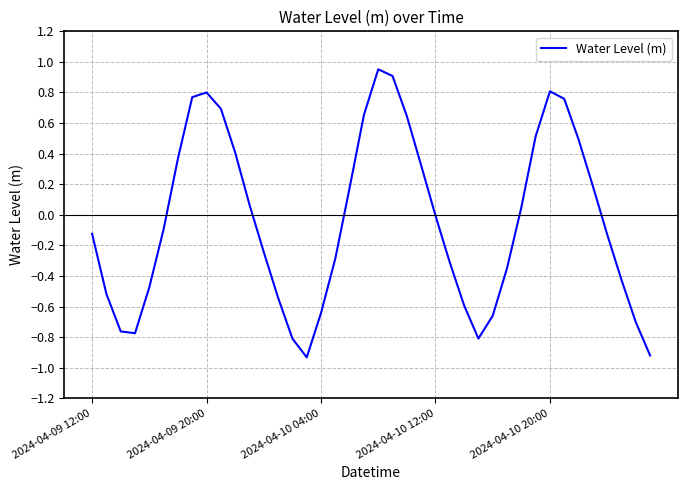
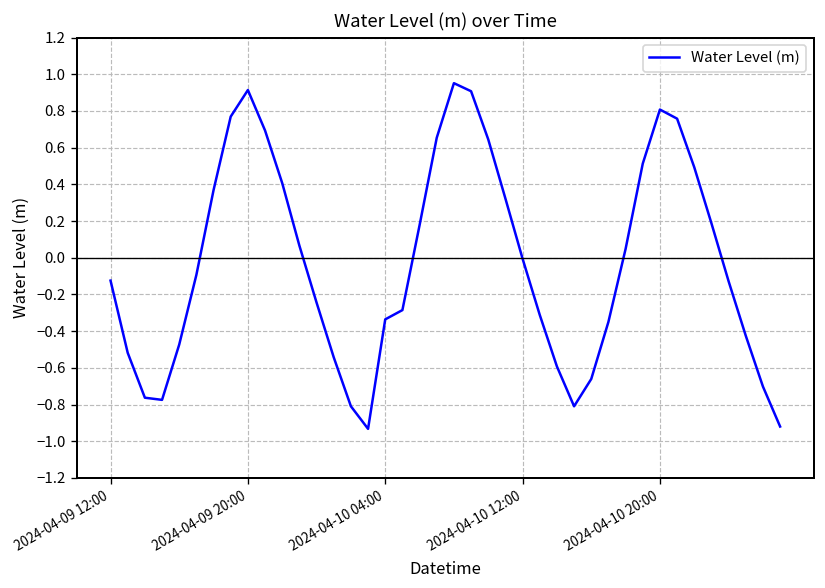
  {
    "2024-04-09 12:00": -0.12,
-   "2024-04-09 20:00": 0.80,
-   "2024-04-10 04:00": -0.64,
+   "2024-04-09 20:00": 0.91,
+   "2024-04-10 04:00": -0.34,
    "2024-04-10 12:00": -0.01,
    "2024-04-10 20:00": 0.81
  }
